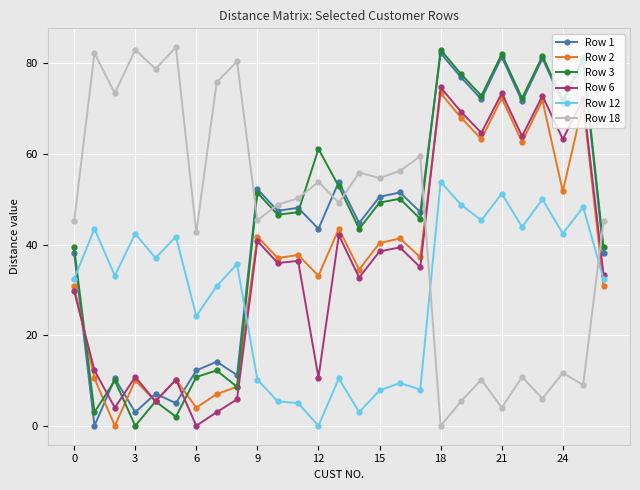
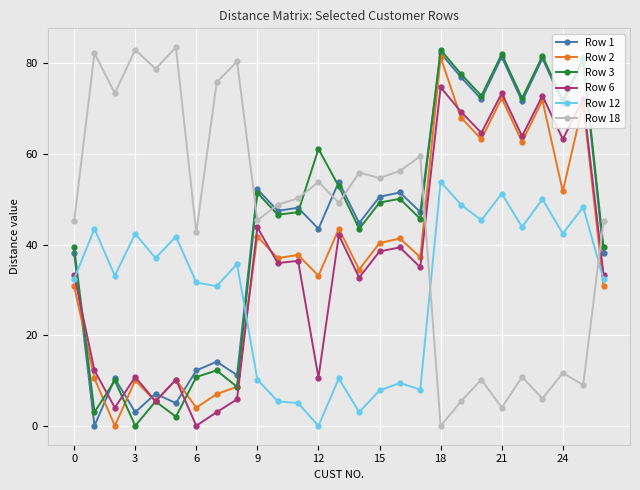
  {
    "Row 1": {
      "0": 38,
      "3": 3,
      "6": 12,
      "9": 52,
      "12": 43,
      "15": 51,
      "18": 82,
      "21": 81
    },
    "Row 2": {
      "0": 31,
      "3": 10,
      "6": 4,
      "9": 42,
      "12": 33,
      "15": 40,
-     "18": 73,
+     "18": 81,
      "21": 72,
      "24": 52
    },
    "Row 3": {
      "0": 39,
      "3": 0,
      "6": 11,
      "9": 51,
      "12": 61,
      "15": 49,
      "18": 83,
      "21": 82
    },
    "Row 6": {
-     "0": 30,
+     "0": 33,
      "3": 11,
      "6": 0,
-     "9": 41,
+     "9": 44,
      "12": 11,
      "15": 38,
      "18": 75,
      "21": 73,
      "24": 63
    },
    "Row 12": {
      "0": 32,
      "3": 42,
-     "6": 24,
+     "6": 32,
      "9": 10,
      "12": 0,
      "15": 8,
      "18": 54,
      "21": 51,
      "24": 42
    },
    "Row 18": {
      "0": 45,
      "3": 83,
      "6": 43,
      "9": 45,
      "12": 54,
      "15": 55,
      "18": 0,
      "21": 4,
      "24": 12
    }
  }
